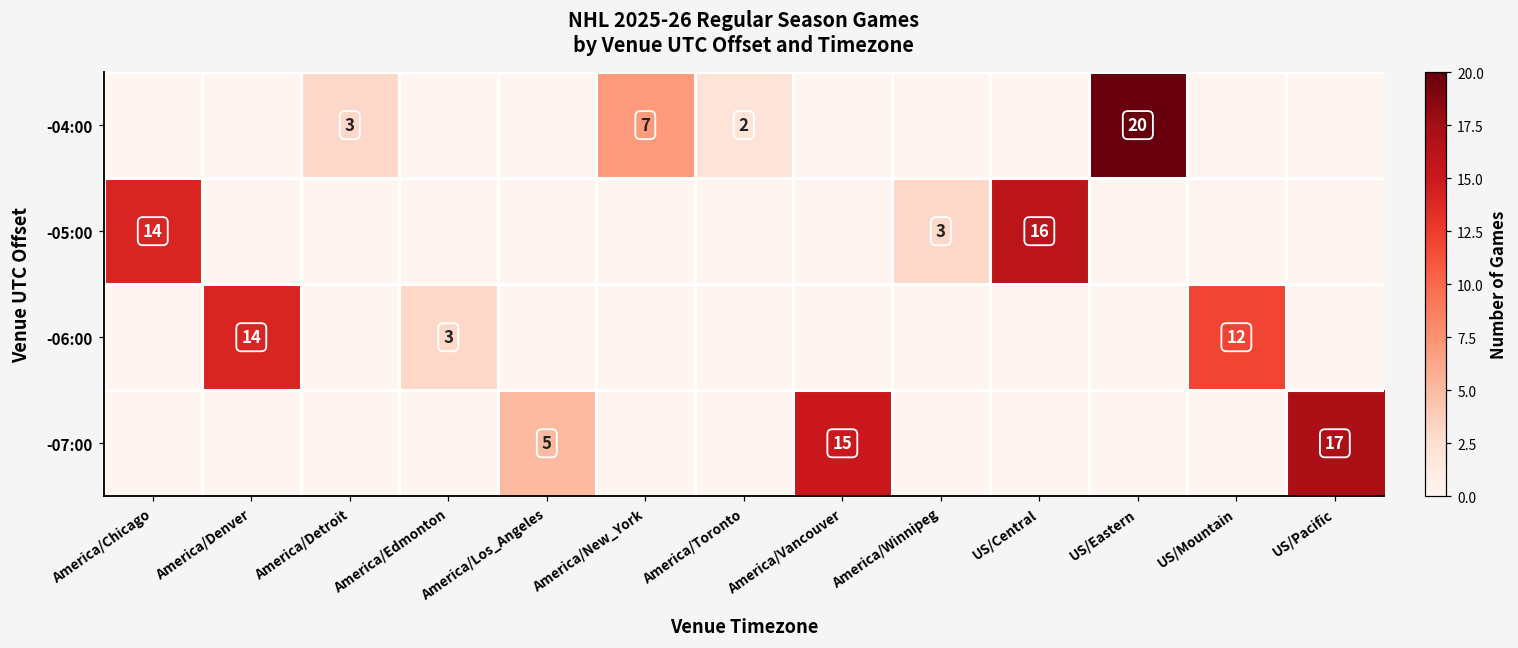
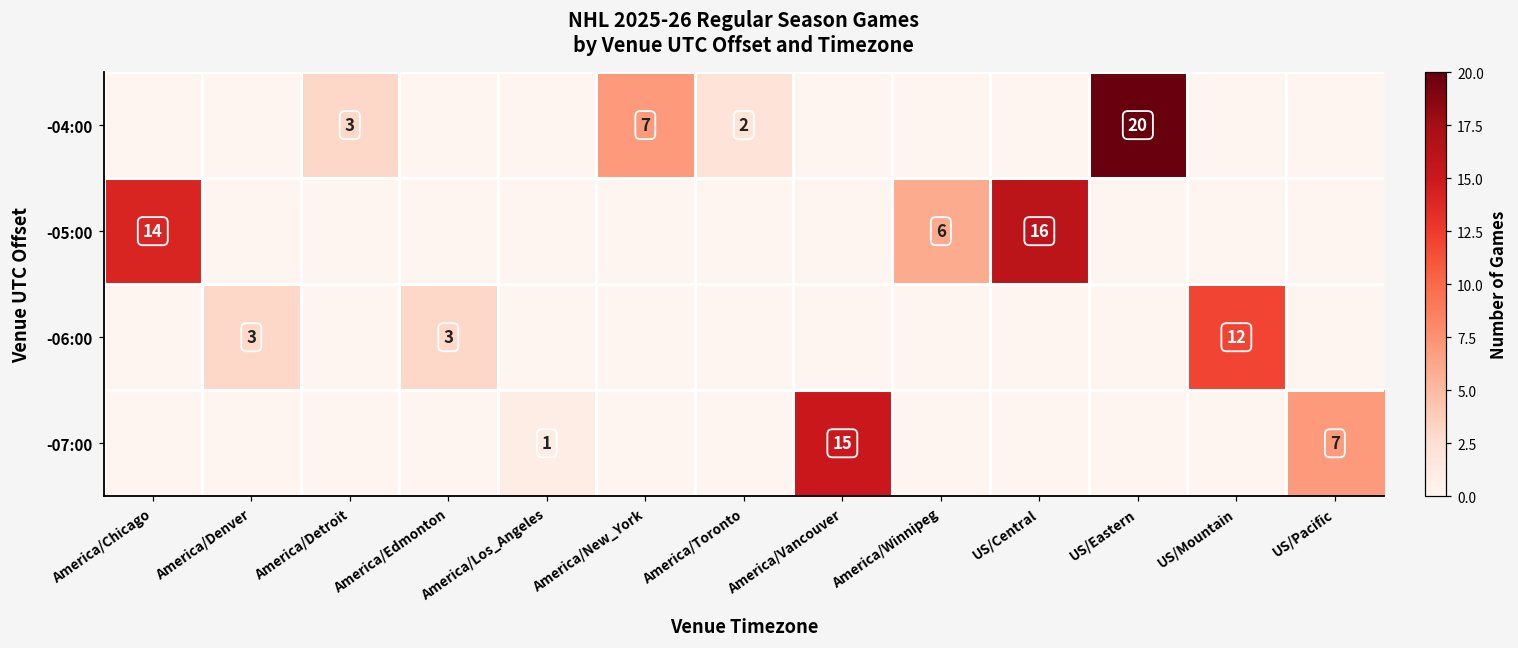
  {
    "-05:00": {
-     "America/Winnipeg": 3
+     "America/Winnipeg": 6
    },
    "-06:00": {
-     "America/Denver": 14
+     "America/Denver": 3
    },
    "-07:00": {
-     "America/Los_Angeles": 5,
-     "US/Pacific": 17
+     "America/Los_Angeles": 1,
+     "US/Pacific": 7
    }
  }
